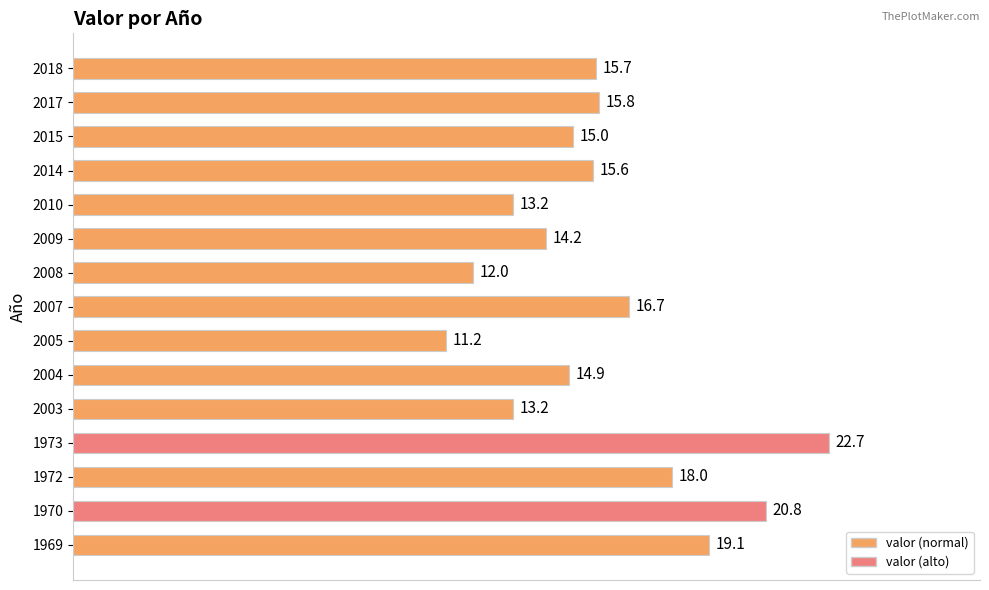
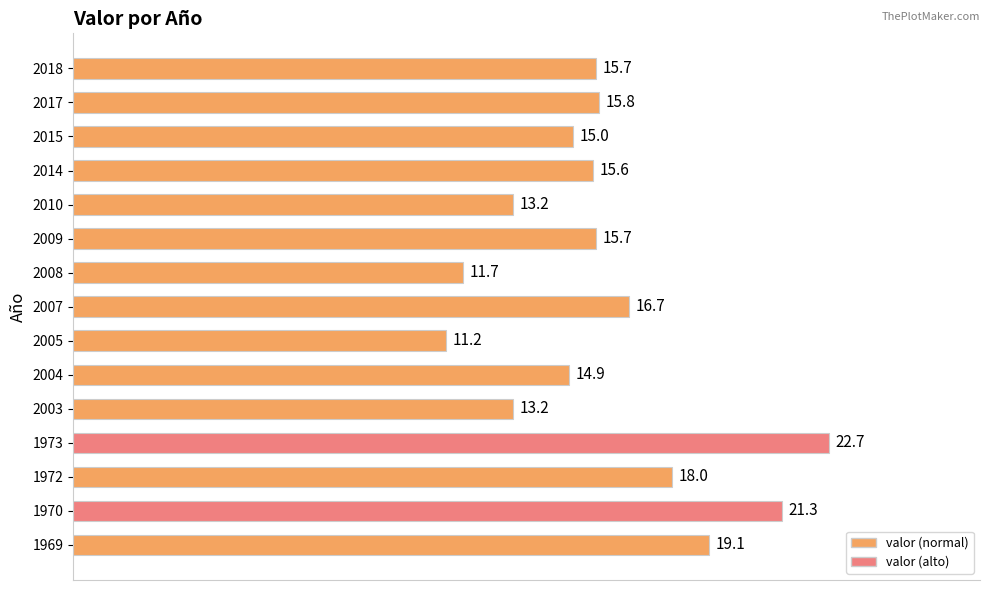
  {
    "2018": 15.7,
    "2017": 15.8,
    "2015": 15.0,
    "2014": 15.6,
    "2010": 13.2,
-   "2009": 14.2,
-   "2008": 12.0,
+   "2009": 15.7,
+   "2008": 11.7,
    "2007": 16.7,
    "2005": 11.2,
    "2004": 14.9,
    "2003": 13.2,
    "1973": 22.7,
    "1972": 18.0,
-   "1970": 20.8,
+   "1970": 21.3,
    "1969": 19.1
  }
